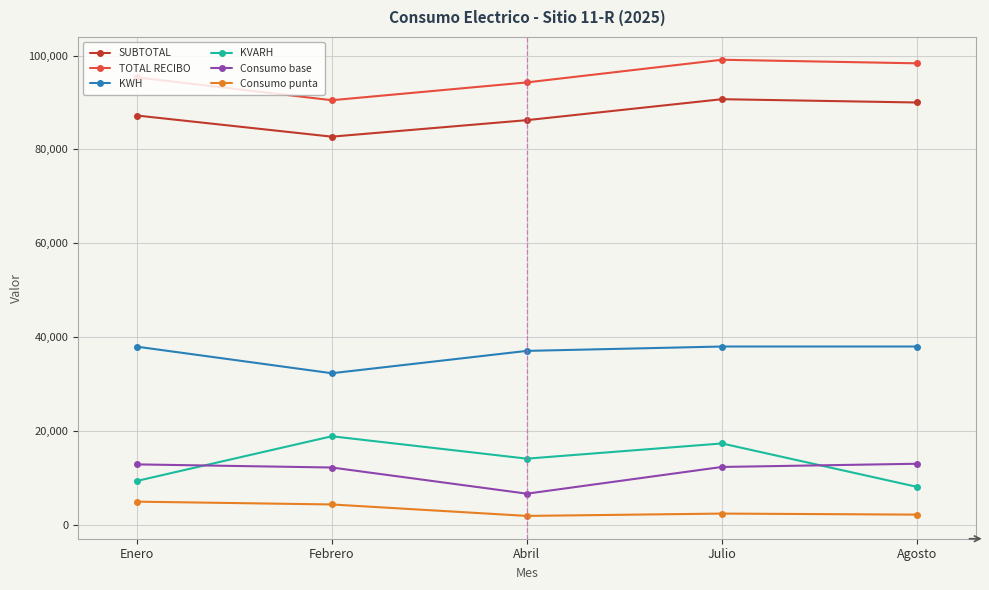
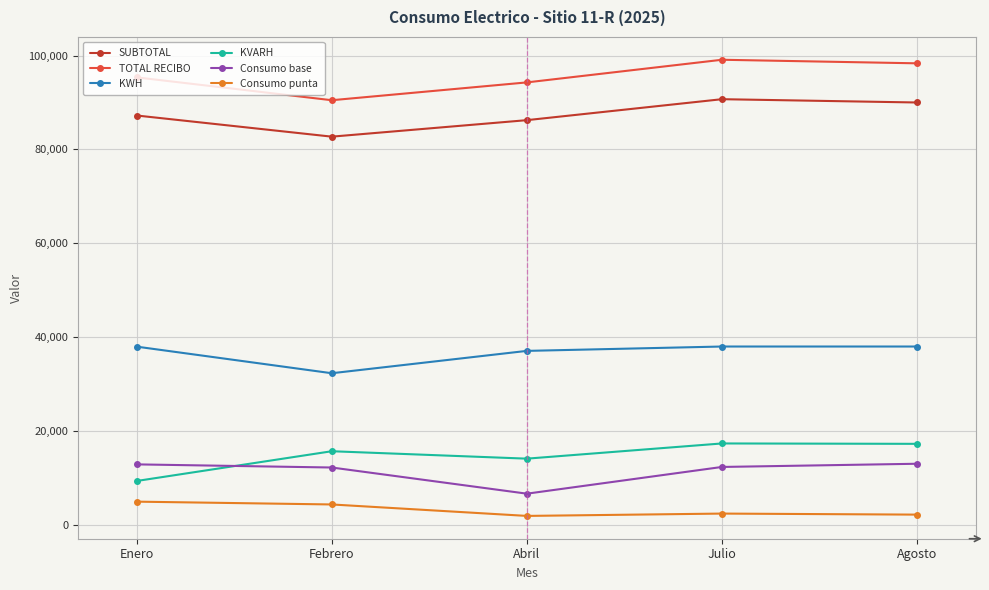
  {
    "KWH": {
      "Enero": "38,000",
      "Febrero": "32,000",
      "Abril": "37,000",
      "Julio": "38,000",
      "Agosto": "38,000"
    },
    "KVARH": {
      "Enero": "9,000",
-     "Febrero": "19,000",
+     "Febrero": "16,000",
      "Abril": "14,000",
      "Julio": "17,000",
-     "Agosto": "8,000"
+     "Agosto": "17,000"
    },
    "Consumo base": {
      "Enero": "13,000",
      "Febrero": "12,000",
      "Abril": "7,000",
      "Julio": "12,000",
      "Agosto": "13,000"
    }
  }
